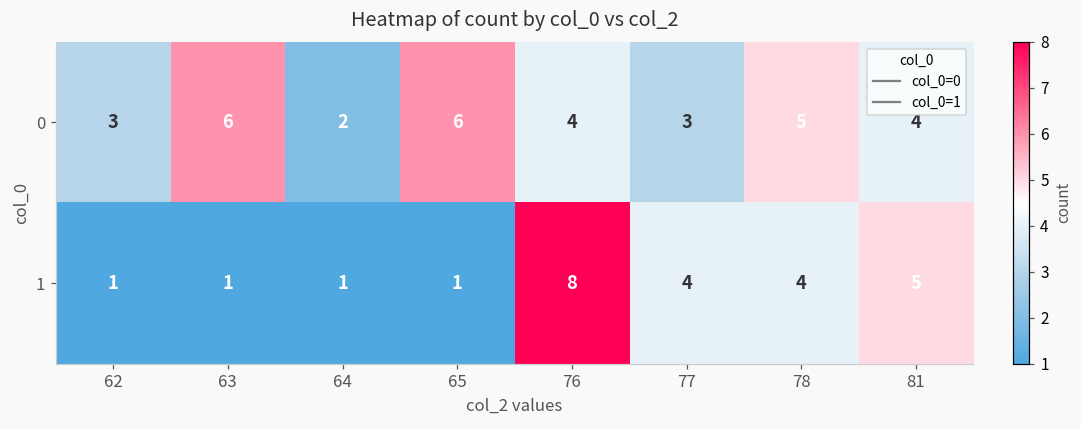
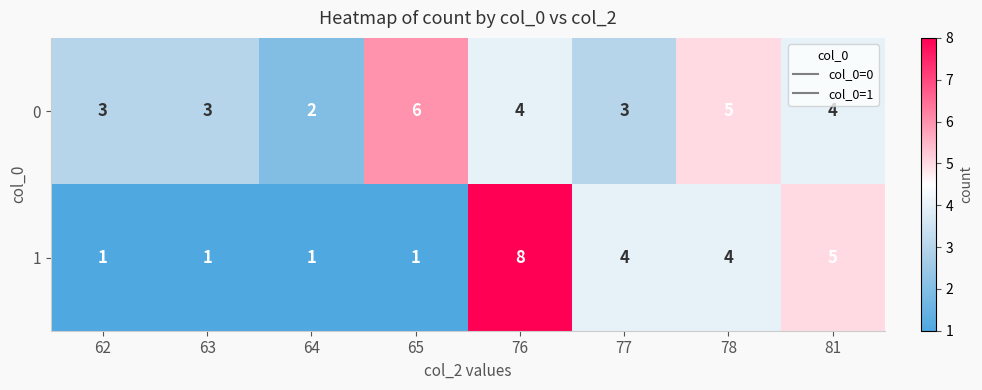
  {
    "0": {
      "62": 3,
-     "63": 6,
+     "63": 3,
      "64": 2,
      "65": 6,
      "76": 4,
      "77": 3
    },
    "1": {
      "62": 1,
      "63": 1,
      "64": 1,
      "65": 1,
      "76": 8,
      "77": 4,
      "78": 4
    }
  }
